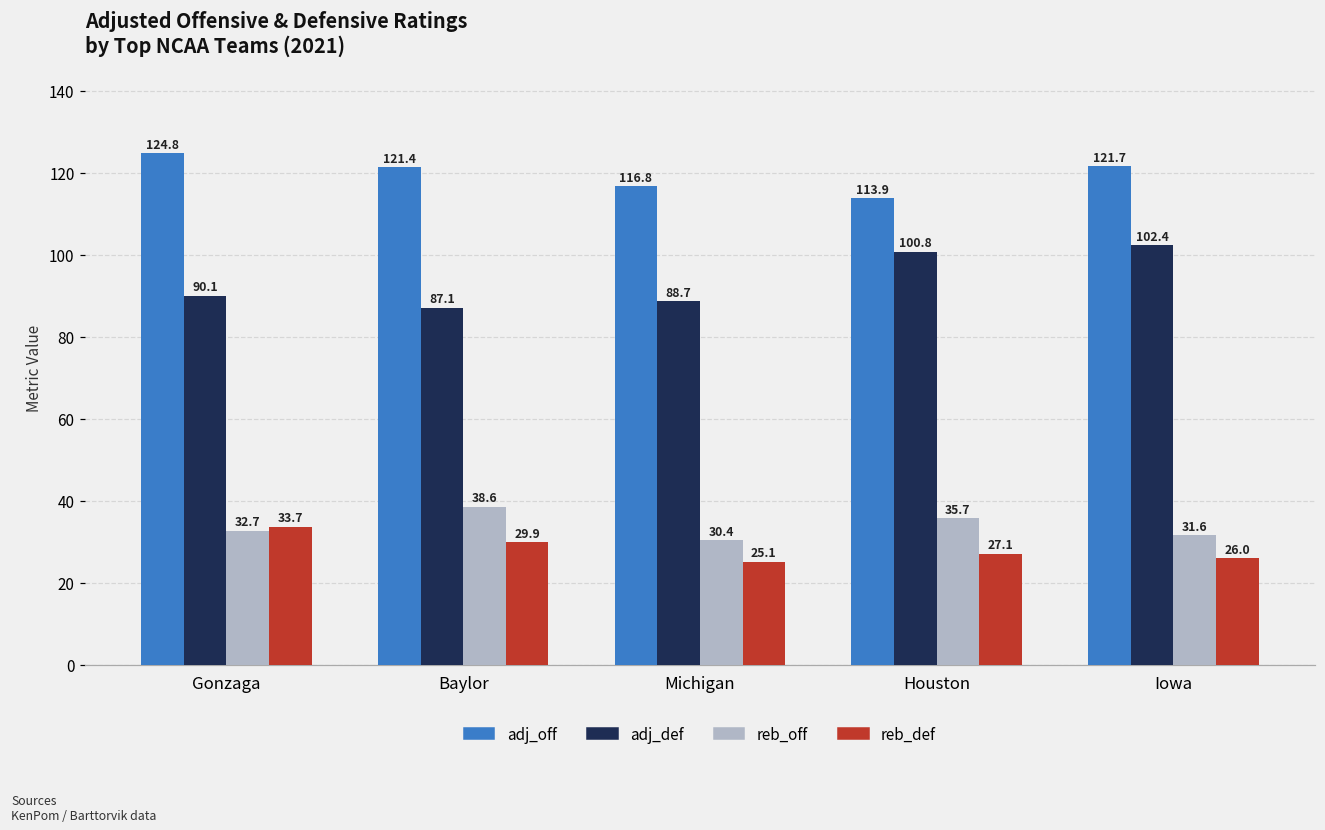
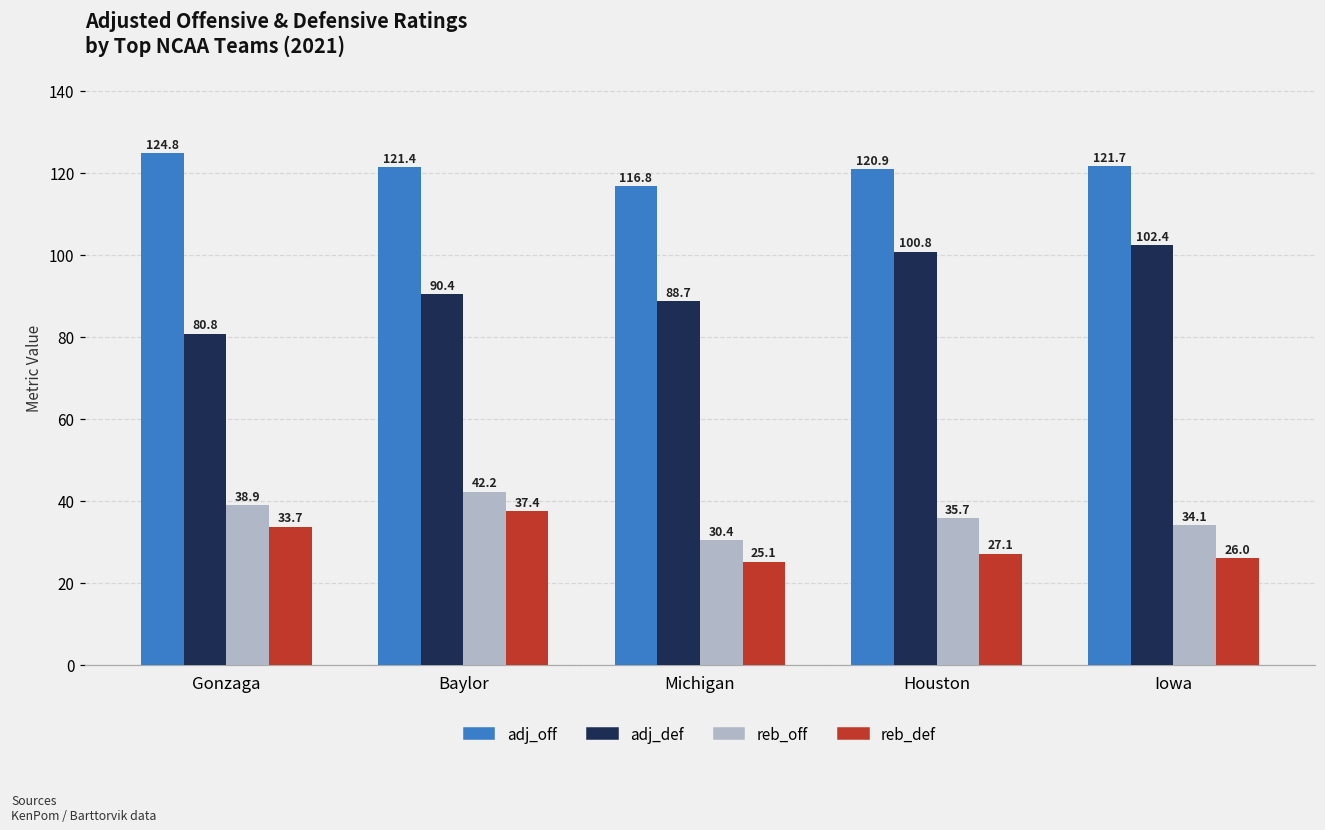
  {
    "adj_off": {
      "Gonzaga": 124.8,
      "Baylor": 121.4,
      "Michigan": 116.8,
-     "Houston": 113.9,
+     "Houston": 120.9,
      "Iowa": 121.7
    },
    "adj_def": {
-     "Gonzaga": 90.1,
-     "Baylor": 87.1,
+     "Gonzaga": 80.8,
+     "Baylor": 90.4,
      "Michigan": 88.7,
      "Houston": 100.8,
      "Iowa": 102.4
    },
    "reb_off": {
-     "Gonzaga": 32.7,
-     "Baylor": 38.6,
+     "Gonzaga": 38.9,
+     "Baylor": 42.2,
      "Michigan": 30.4,
      "Houston": 35.7,
-     "Iowa": 31.6
+     "Iowa": 34.1
    },
    "reb_def": {
      "Gonzaga": 33.7,
-     "Baylor": 29.9,
+     "Baylor": 37.4,
      "Michigan": 25.1,
      "Houston": 27.1,
      "Iowa": 26.0
    }
  }
